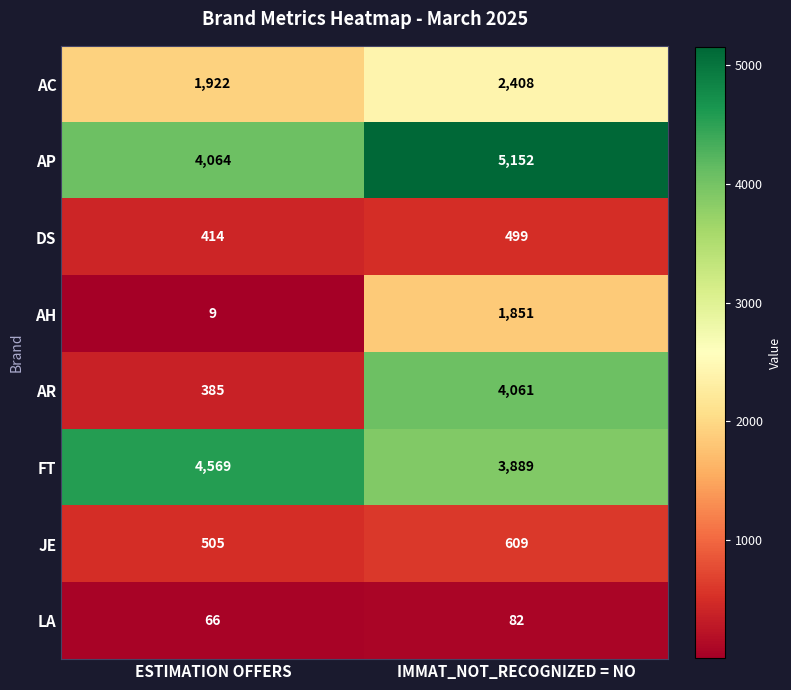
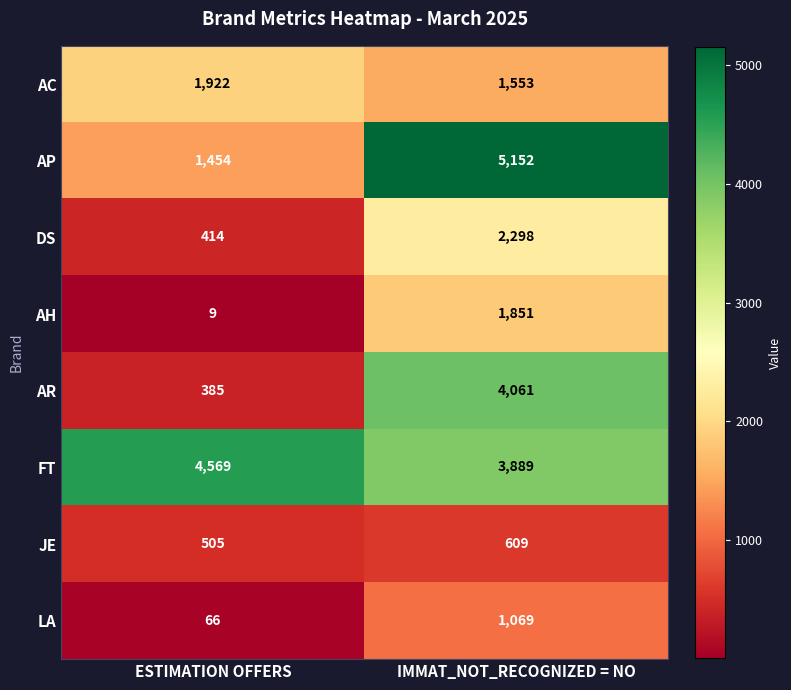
  {
    "AC": {
      "ESTIMATION OFFERS": "1,922",
-     "IMMAT_NOT_RECOGNIZED = NO": "2,408"
+     "IMMAT_NOT_RECOGNIZED = NO": "1,553"
    },
    "AP": {
-     "ESTIMATION OFFERS": "4,064",
+     "ESTIMATION OFFERS": "1,454",
      "IMMAT_NOT_RECOGNIZED = NO": "5,152"
    },
    "DS": {
      "ESTIMATION OFFERS": "414",
-     "IMMAT_NOT_RECOGNIZED = NO": "499"
+     "IMMAT_NOT_RECOGNIZED = NO": "2,298"
    },
    "AH": {
      "ESTIMATION OFFERS": "9",
      "IMMAT_NOT_RECOGNIZED = NO": "1,851"
    },
    "AR": {
      "ESTIMATION OFFERS": "385",
      "IMMAT_NOT_RECOGNIZED = NO": "4,061"
    },
    "FT": {
      "ESTIMATION OFFERS": "4,569",
      "IMMAT_NOT_RECOGNIZED = NO": "3,889"
    },
    "JE": {
      "ESTIMATION OFFERS": "505",
      "IMMAT_NOT_RECOGNIZED = NO": "609"
    },
    "LA": {
      "ESTIMATION OFFERS": "66",
-     "IMMAT_NOT_RECOGNIZED = NO": "82"
+     "IMMAT_NOT_RECOGNIZED = NO": "1,069"
    }
  }
